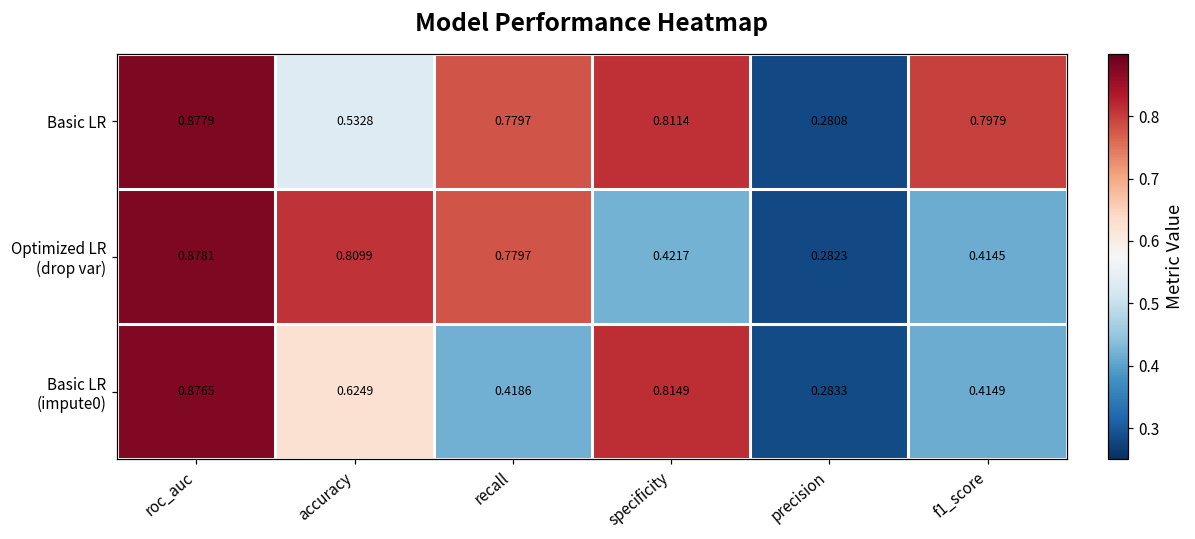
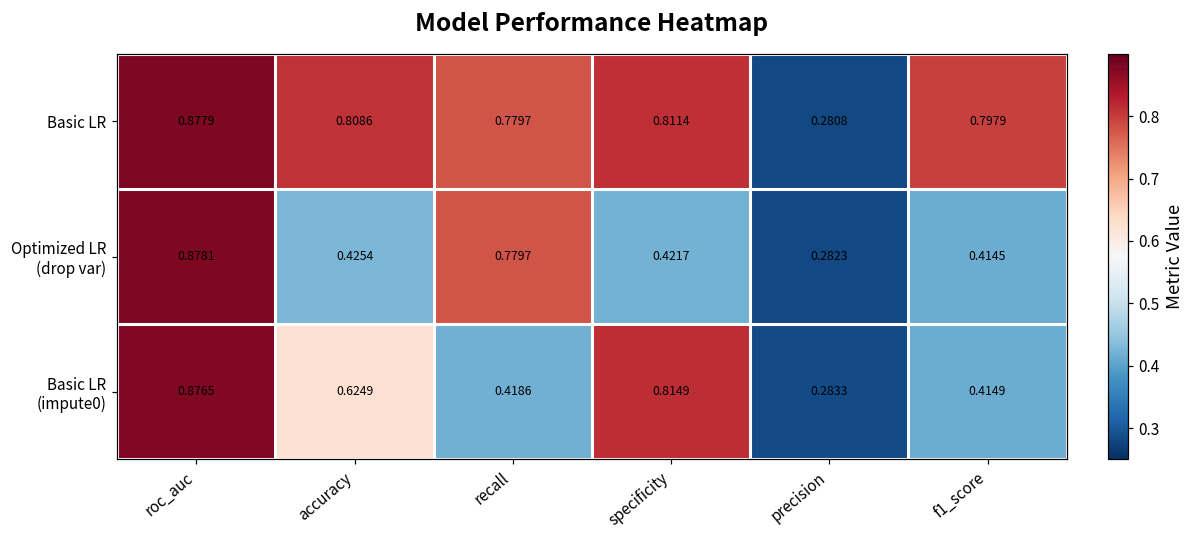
  {
    "Basic LR": {
      "roc_auc": 0.8779,
-     "accuracy": 0.5328,
+     "accuracy": 0.8086,
      "recall": 0.7797,
      "specificity": 0.8114,
      "precision": 0.2808,
      "f1_score": 0.7979
    },
    "Optimized LR (drop var)": {
      "roc_auc": 0.8781,
-     "accuracy": 0.8099,
+     "accuracy": 0.4254,
      "recall": 0.7797,
      "specificity": 0.4217,
      "precision": 0.2823,
      "f1_score": 0.4145
    },
    "Basic LR (impute0)": {
      "roc_auc": 0.8765,
      "accuracy": 0.6249,
      "recall": 0.4186,
      "specificity": 0.8149,
      "precision": 0.2833,
      "f1_score": 0.4149
    }
  }
